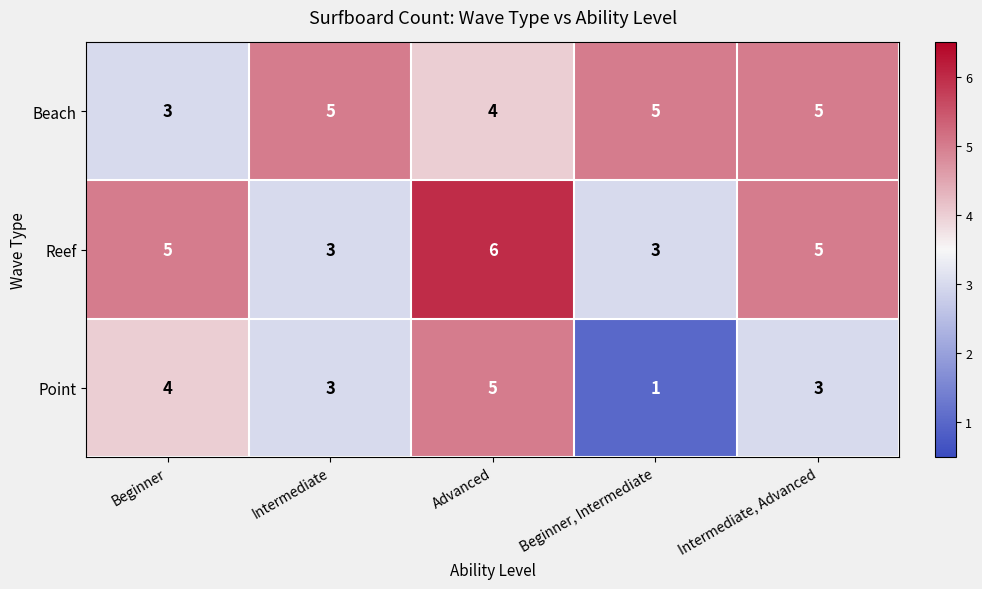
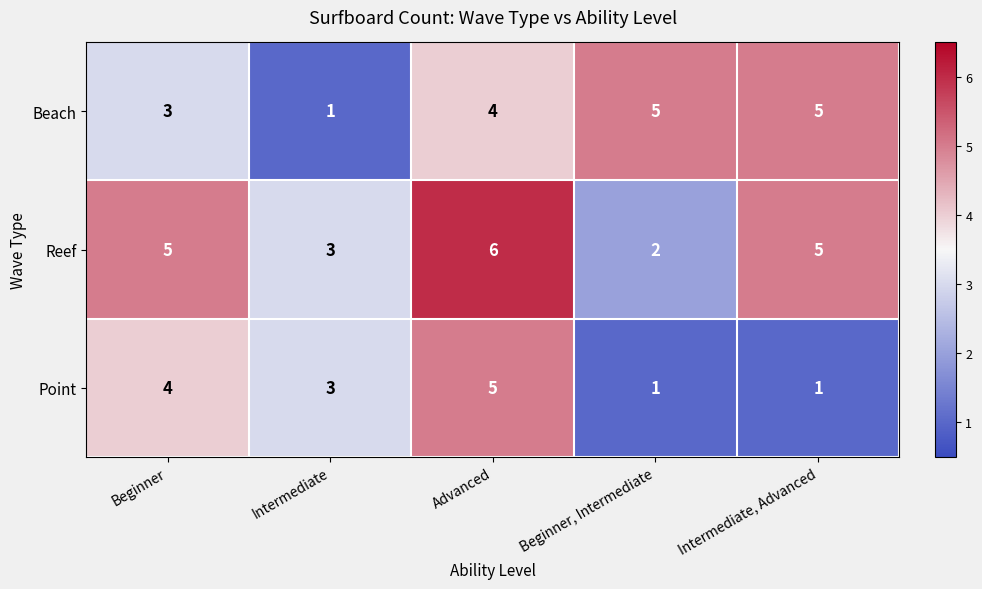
  {
    "Beach": {
      "Beginner": 3,
-     "Intermediate": 5,
+     "Intermediate": 1,
      "Advanced": 4,
      "Beginner, Intermediate": 5,
      "Intermediate, Advanced": 5
    },
    "Reef": {
      "Beginner": 5,
      "Intermediate": 3,
      "Advanced": 6,
-     "Beginner, Intermediate": 3,
+     "Beginner, Intermediate": 2,
      "Intermediate, Advanced": 5
    },
    "Point": {
      "Beginner": 4,
      "Intermediate": 3,
      "Advanced": 5,
      "Beginner, Intermediate": 1,
-     "Intermediate, Advanced": 3
+     "Intermediate, Advanced": 1
    }
  }
